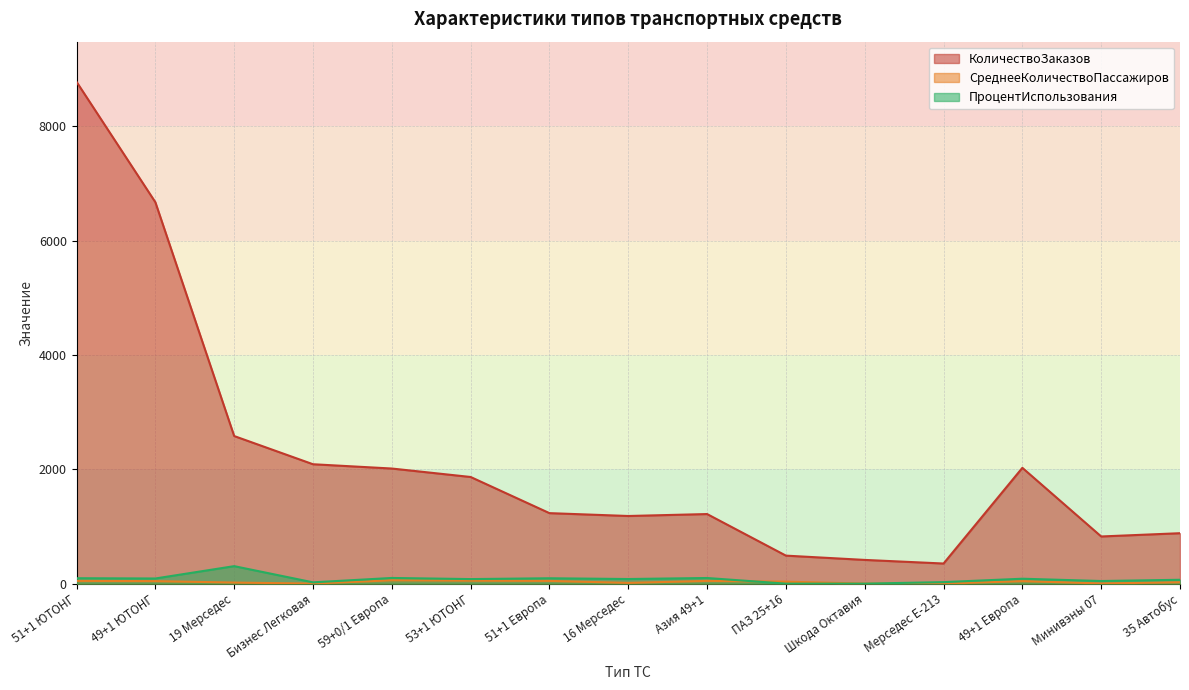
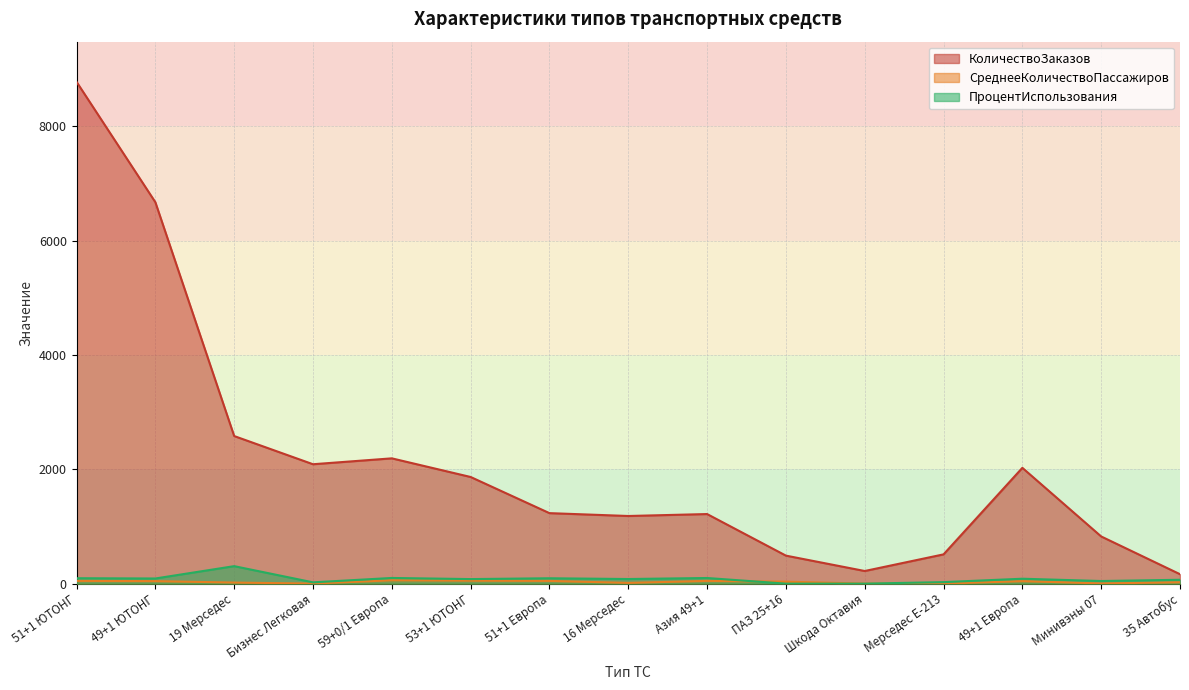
  {
    "КоличествоЗаказов": {
      "51+1 ЮТОНГ": 8800,
      "49+1 ЮТОНГ": 6700,
      "19 Мерседес": 2600,
      "Бизнес Легковая": 2100,
-     "59+0/1 Европа": 2000,
+     "59+0/1 Европа": 2200,
      "53+1 ЮТОНГ": 1900,
      "51+1 Европа": 1200,
      "16 Мерседес": 1200,
      "Азия 49+1": 1200,
      "ПАЗ 25+16": 500,
-     "Шкода Октавия": 400,
-     "Мерседес Е-213": 400,
+     "Шкода Октавия": 200,
+     "Мерседес Е-213": 500,
      "49+1 Европа": 2000,
      "Минивэны 07": 800,
-     "35 Автобус": 900
+     "35 Автобус": 200
    },
    "СреднееКоличествоПассажиров": {
      "51+1 ЮТОНГ": 0,
      "49+1 ЮТОНГ": 0,
      "19 Мерседес": 0,
      "51+1 Европа": 0,
      "16 Мерседес": 0,
      "Азия 49+1": 0
    },
    "ПроцентИспользования": {
      "51+1 ЮТОНГ": 100,
      "49+1 ЮТОНГ": 100,
      "19 Мерседес": 300,
      "51+1 Европа": 100,
      "16 Мерседес": 100,
      "Азия 49+1": 100
    }
  }
